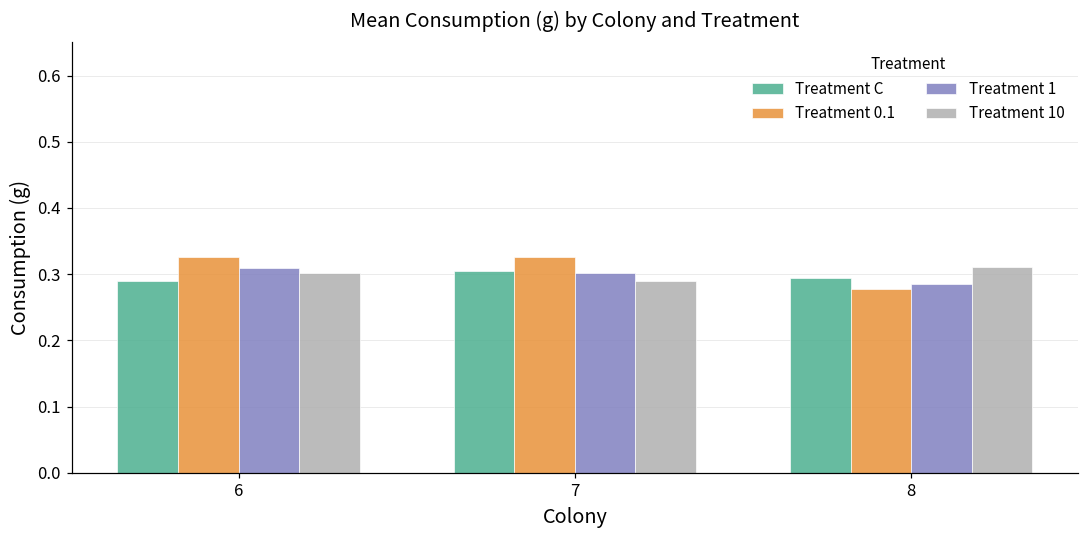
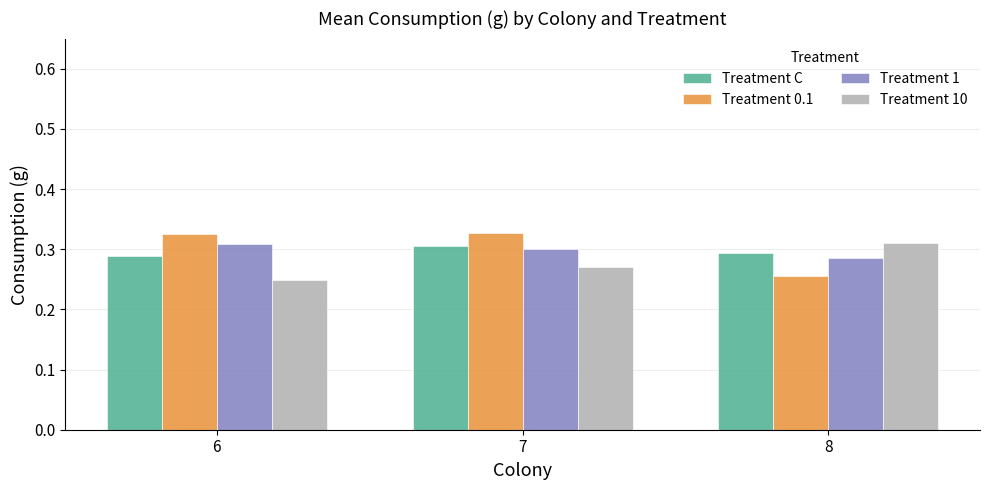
  {
    "Treatment C": {
      "6": 0.29,
      "7": 0.30,
      "8": 0.29
    },
    "Treatment 0.1": {
      "6": 0.33,
      "7": 0.33,
-     "8": 0.28
+     "8": 0.26
    },
    "Treatment 1": {
      "6": 0.31,
      "7": 0.30,
      "8": 0.29
    },
    "Treatment 10": {
-     "6": 0.30,
-     "7": 0.29,
+     "6": 0.25,
+     "7": 0.27,
      "8": 0.31
    }
  }
